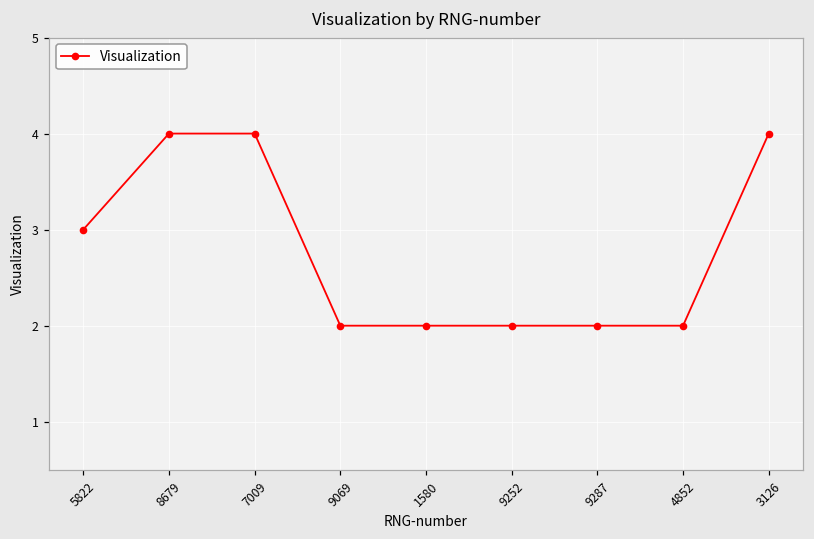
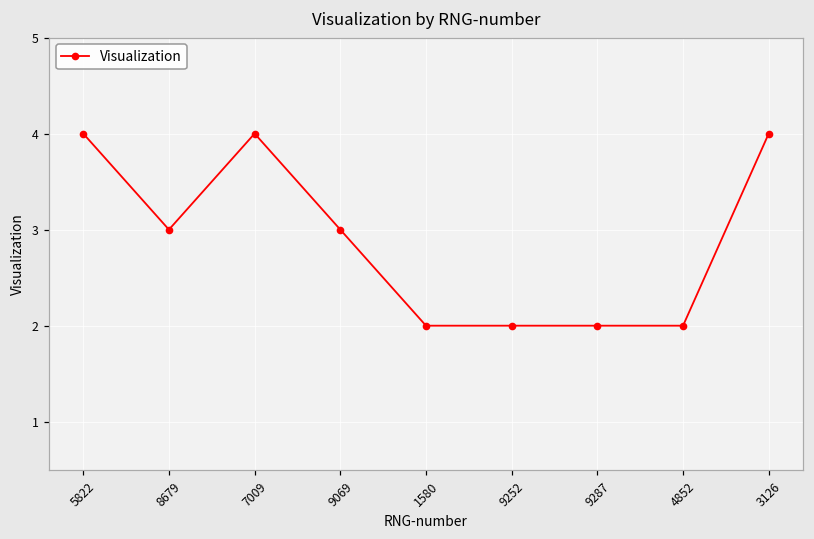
  {
-   "5822": 3,
-   "8679": 4,
+   "5822": 4,
+   "8679": 3,
    "7009": 4,
-   "9069": 2,
+   "9069": 3,
    "1580": 2,
    "9252": 2,
    "9287": 2,
    "4852": 2,
    "3126": 4
  }
